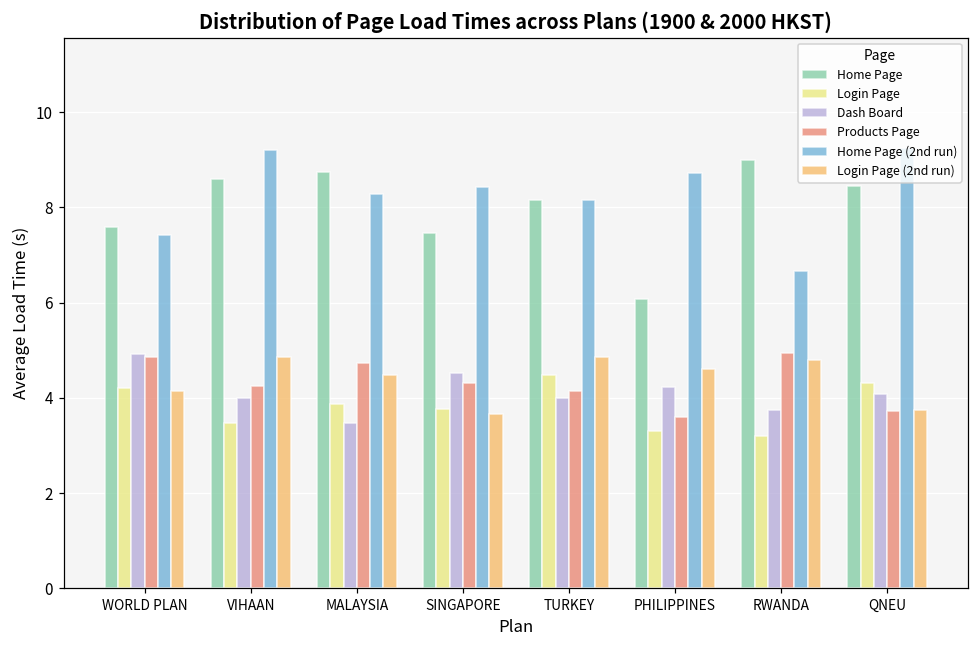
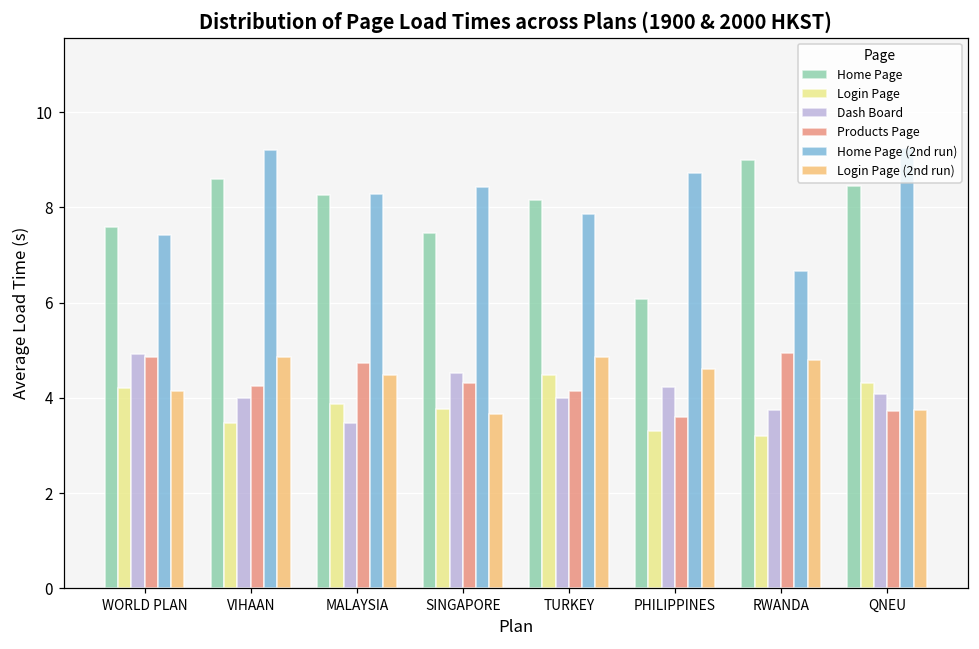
  {
    "Home Page": {
      "WORLD PLAN": 7.6,
      "VIHAAN": 8.6,
-     "MALAYSIA": 8.8,
+     "MALAYSIA": 8.3,
      "SINGAPORE": 7.5,
      "TURKEY": 8.2,
      "PHILIPPINES": 6.1,
      "RWANDA": 9.0,
      "QNEU": 8.4
    },
    "Dash Board": {
      "WORLD PLAN": 4.9,
      "VIHAAN": 4.0,
      "MALAYSIA": 3.5,
      "SINGAPORE": 4.5,
      "TURKEY": 4.0,
      "PHILIPPINES": 4.2,
      "RWANDA": 3.7,
      "QNEU": 4.1
    },
    "Home Page (2nd run)": {
      "WORLD PLAN": 7.4,
      "VIHAAN": 9.2,
      "MALAYSIA": 8.3,
      "SINGAPORE": 8.4,
-     "TURKEY": 8.1,
+     "TURKEY": 7.9,
      "PHILIPPINES": 8.7,
      "RWANDA": 6.7
    }
  }
